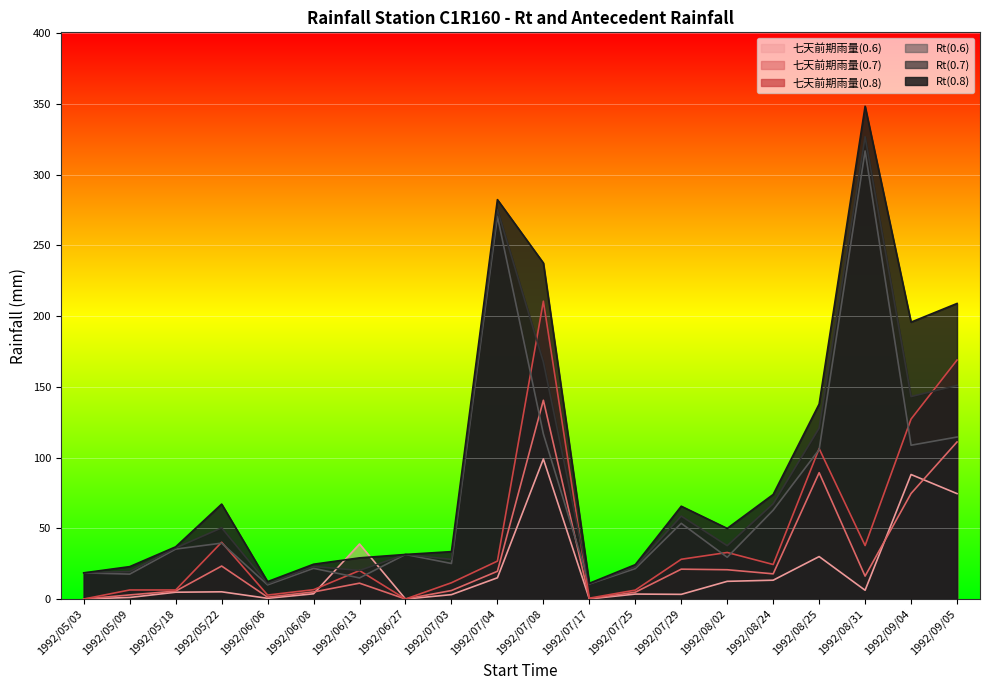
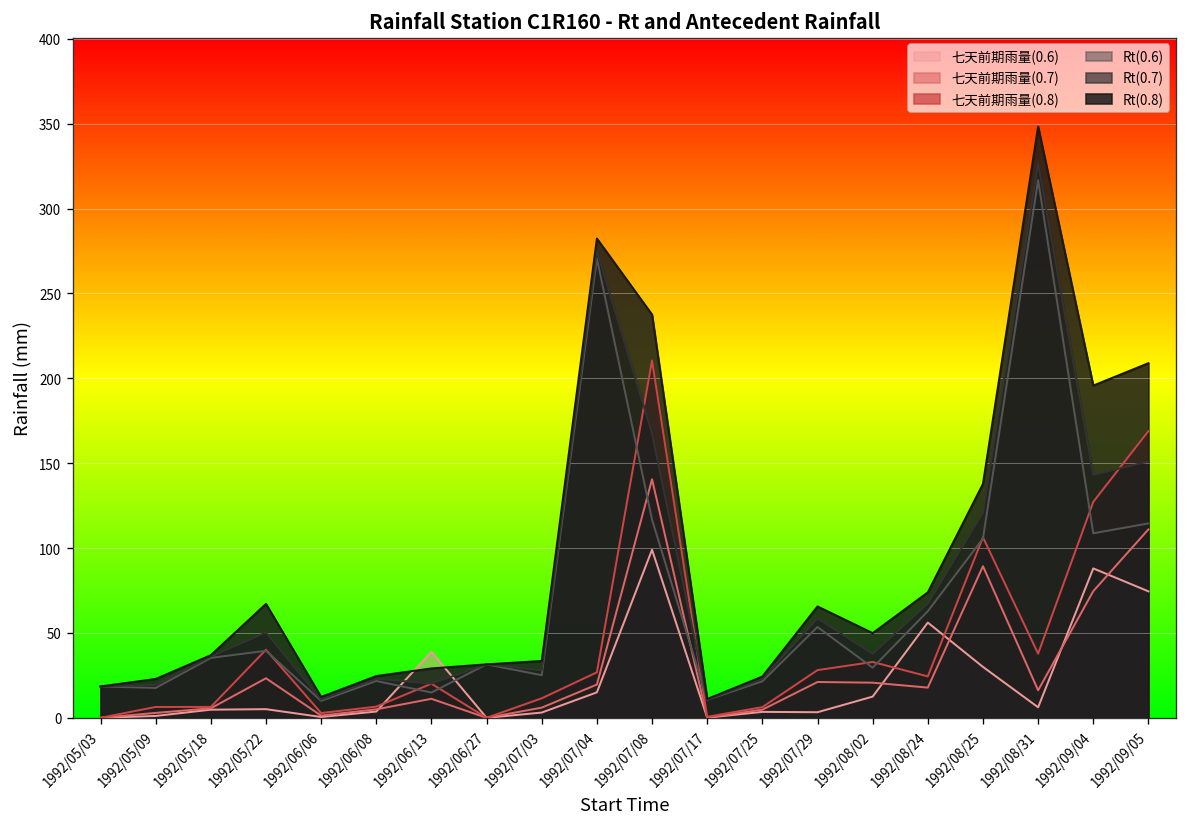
  {
    "七天前期雨量(0.6)": {
      "1992/05/09": 1,
      "1992/05/22": 5,
      "1992/06/13": 39,
      "1992/07/03": 3,
      "1992/07/04": 15,
      "1992/07/08": 99,
      "1992/07/29": 3,
      "1992/08/02": 13,
-     "1992/08/24": 13,
+     "1992/08/24": 56,
      "1992/08/25": 30,
      "1992/08/31": 6,
      "1992/09/04": 88,
      "1992/09/05": 75
    }
  }
